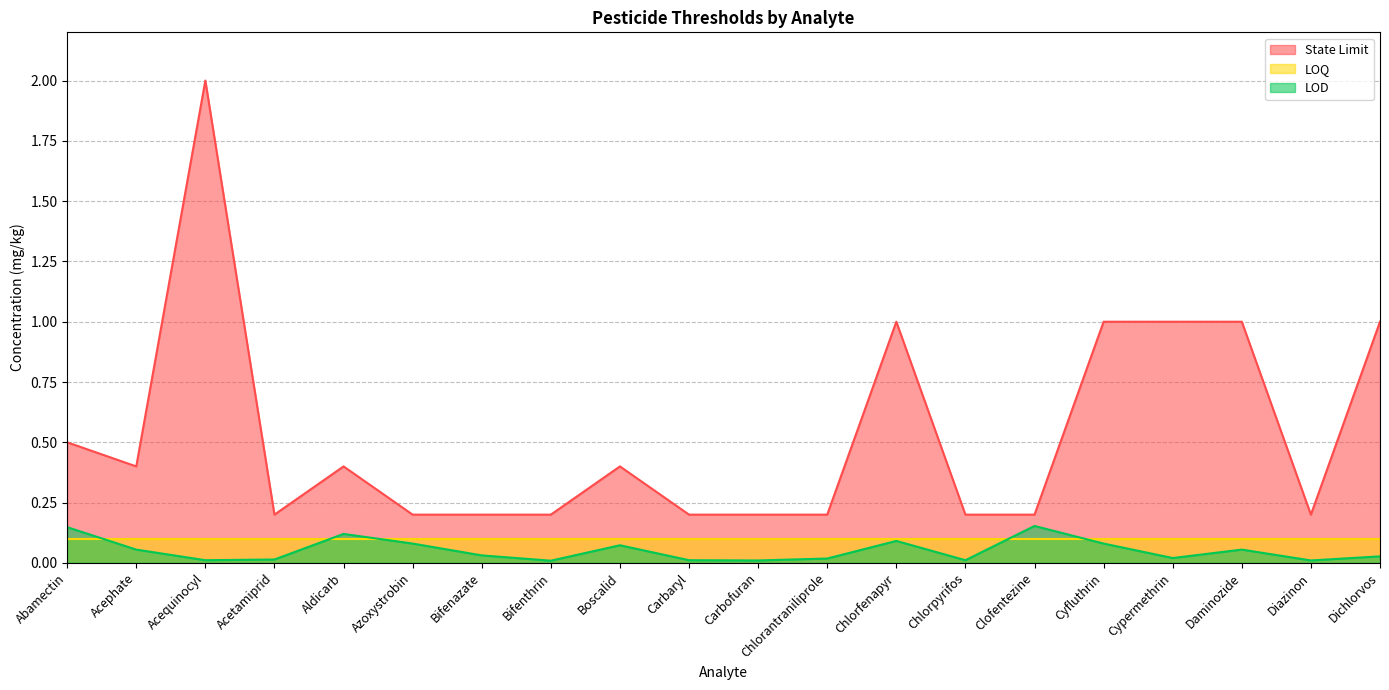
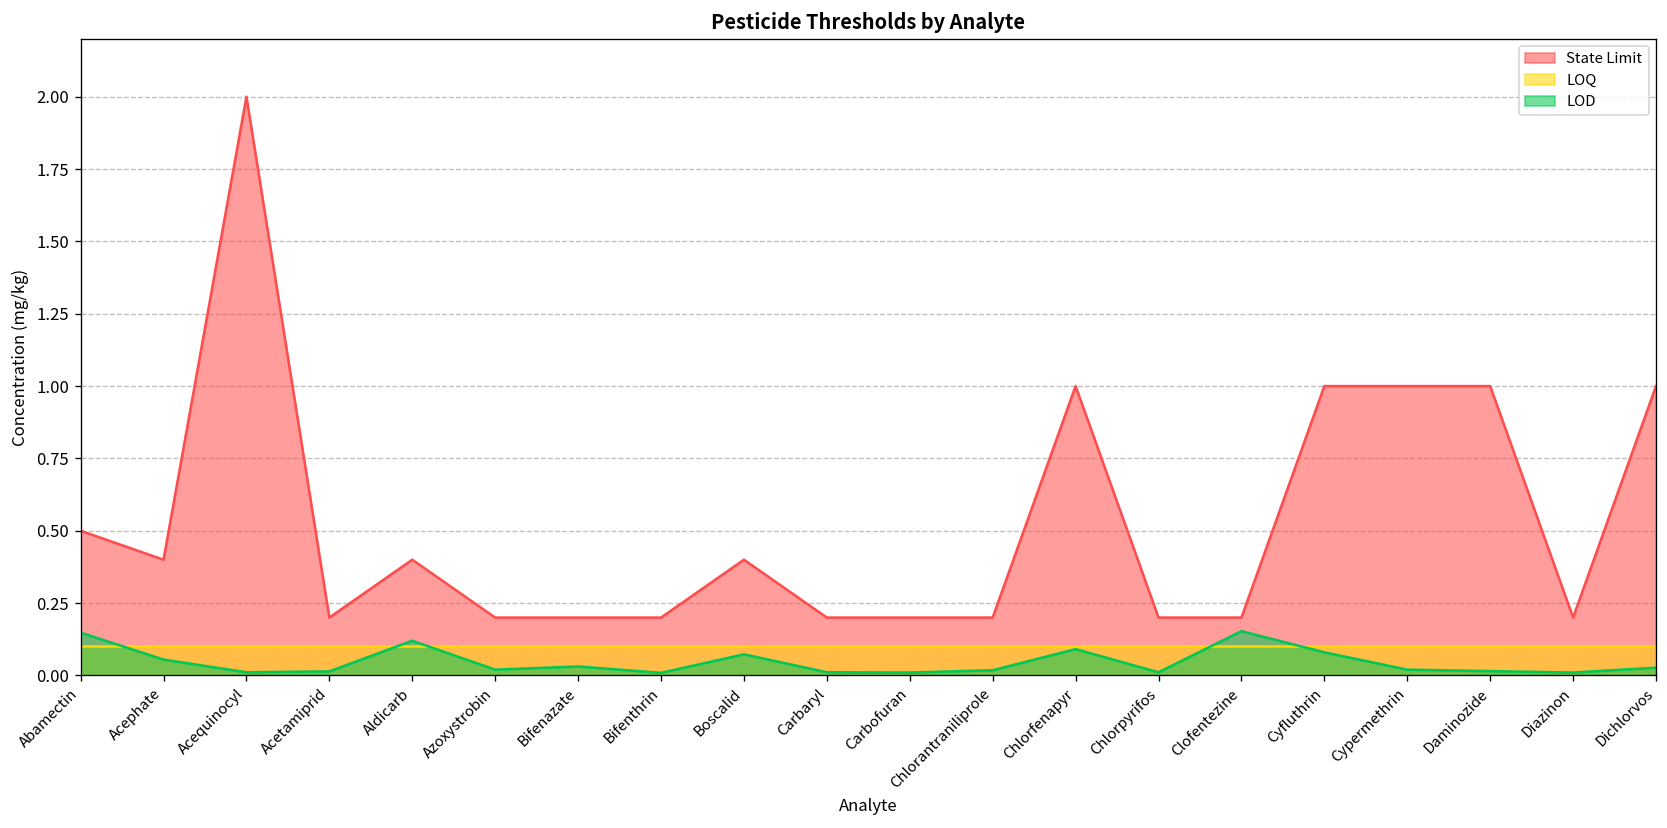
  {
    "State Limit": {
      "Abamectin": 0.50,
      "Acephate": 0.40,
      "Acequinocyl": 2.00,
      "Acetamiprid": 0.20,
      "Aldicarb": 0.40,
      "Azoxystrobin": 0.20,
      "Bifenazate": 0.20,
      "Bifenthrin": 0.20,
      "Boscalid": 0.40,
      "Carbaryl": 0.20,
      "Carbofuran": 0.20,
      "Chlorantraniliprole": 0.20,
      "Chlorfenapyr": 1.00,
      "Chlorpyrifos": 0.20,
      "Clofentezine": 0.20,
      "Cyfluthrin": 1.00,
      "Cypermethrin": 1.00,
      "Daminozide": 1.00,
      "Diazinon": 0.20,
      "Dichlorvos": 1.00
    },
    "LOQ": {
      "Abamectin": 0.10,
      "Acephate": 0.10,
      "Acequinocyl": 0.10,
      "Acetamiprid": 0.10,
      "Aldicarb": 0.10,
      "Azoxystrobin": 0.10,
      "Bifenazate": 0.10,
      "Bifenthrin": 0.10,
      "Boscalid": 0.10,
      "Carbaryl": 0.10,
      "Carbofuran": 0.10,
      "Chlorantraniliprole": 0.10,
      "Chlorpyrifos": 0.10,
      "Clofentezine": 0.10,
      "Cyfluthrin": 0.10,
      "Cypermethrin": 0.10,
      "Daminozide": 0.10,
      "Diazinon": 0.10,
      "Dichlorvos": 0.10
    },
    "LOD": {
      "Abamectin": 0.15,
      "Acephate": 0.06,
      "Acequinocyl": 0.01,
      "Acetamiprid": 0.01,
      "Aldicarb": 0.12,
-     "Azoxystrobin": 0.08,
+     "Azoxystrobin": 0.02,
      "Bifenazate": 0.03,
      "Bifenthrin": 0.01,
      "Boscalid": 0.07,
      "Carbaryl": 0.01,
      "Carbofuran": 0.01,
      "Chlorantraniliprole": 0.02,
      "Chlorpyrifos": 0.01,
      "Clofentezine": 0.15,
      "Cyfluthrin": 0.08,
      "Cypermethrin": 0.02,
-     "Daminozide": 0.06,
+     "Daminozide": 0.02,
      "Diazinon": 0.01,
      "Dichlorvos": 0.03
    }
  }
